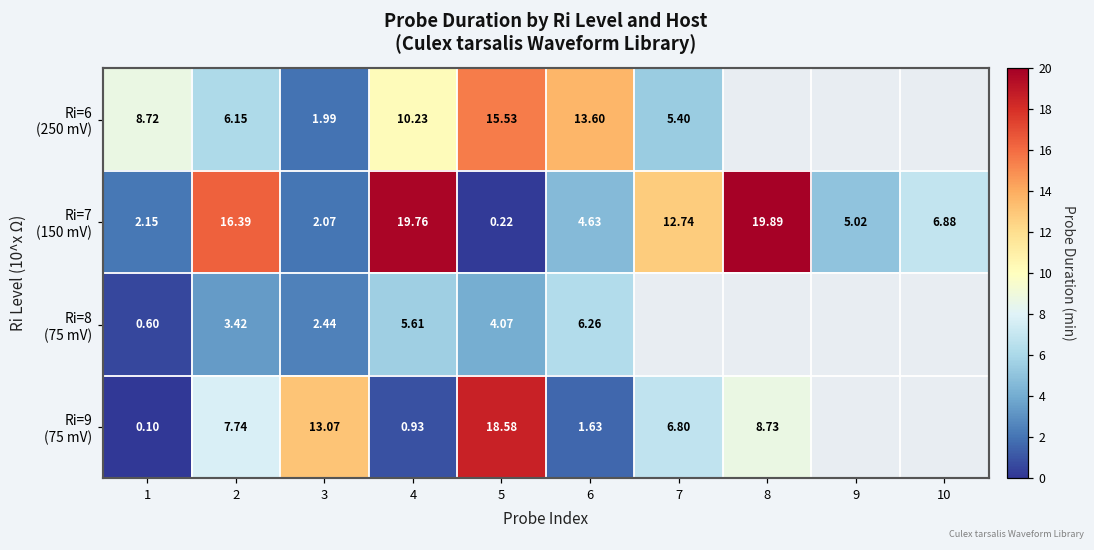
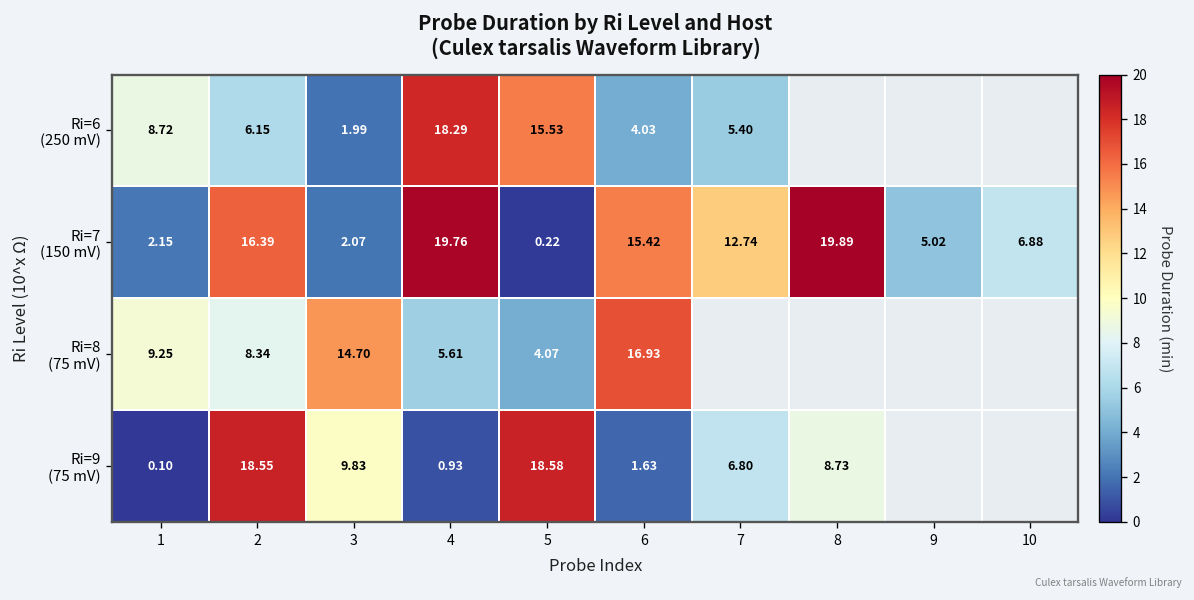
  {
    "Ri=6 (250 mV)": {
      "1": 8.72,
      "2": 6.15,
      "3": 1.99,
-     "4": 10.23,
+     "4": 18.29,
      "5": 15.53,
-     "6": 13.60,
+     "6": 4.03,
      "7": 5.40
    },
    "Ri=7 (150 mV)": {
      "1": 2.15,
      "2": 16.39,
      "3": 2.07,
      "4": 19.76,
      "5": 0.22,
-     "6": 4.63,
+     "6": 15.42,
      "7": 12.74,
      "8": 19.89,
      "9": 5.02,
      "10": 6.88
    },
    "Ri=8 (75 mV)": {
-     "1": 0.60,
-     "2": 3.42,
-     "3": 2.44,
+     "1": 9.25,
+     "2": 8.34,
+     "3": 14.70,
      "4": 5.61,
      "5": 4.07,
-     "6": 6.26
+     "6": 16.93
    },
    "Ri=9 (75 mV)": {
      "1": 0.10,
-     "2": 7.74,
-     "3": 13.07,
+     "2": 18.55,
+     "3": 9.83,
      "4": 0.93,
      "5": 18.58,
      "6": 1.63,
      "7": 6.80,
      "8": 8.73
    }
  }
